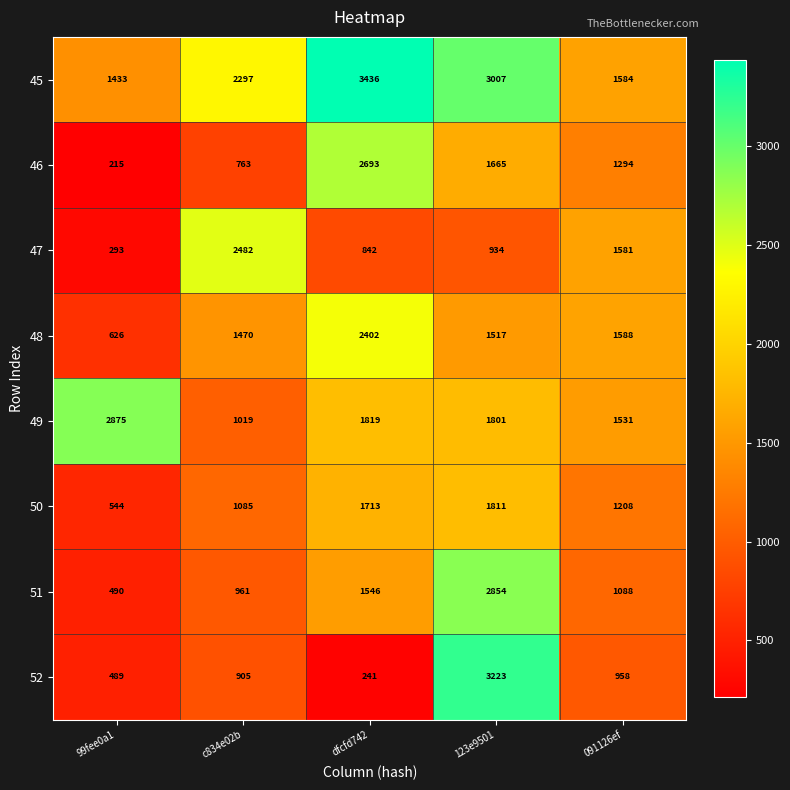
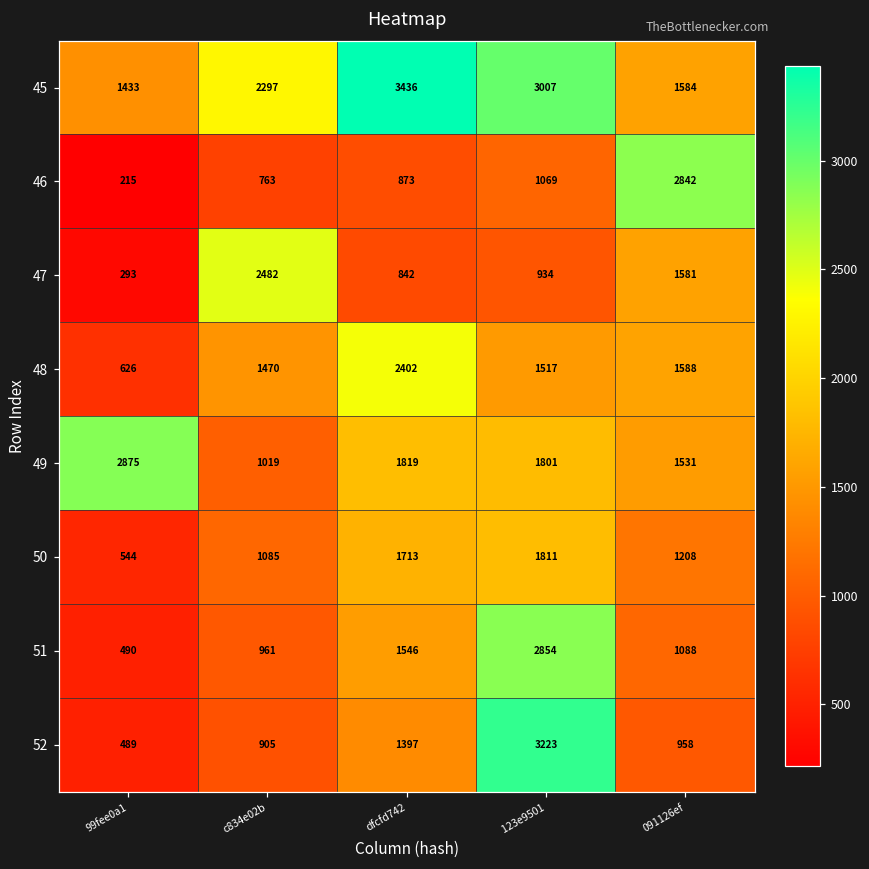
  {
    "45": {
      "99fee0a1": 1433,
      "c834e02b": 2297,
      "dfcfd742": 3436,
      "123e9501": 3007,
      "091126ef": 1584
    },
    "46": {
      "99fee0a1": 215,
      "c834e02b": 763,
-     "dfcfd742": 2693,
-     "123e9501": 1665,
-     "091126ef": 1294
+     "dfcfd742": 873,
+     "123e9501": 1069,
+     "091126ef": 2842
    },
    "47": {
      "99fee0a1": 293,
      "c834e02b": 2482,
      "dfcfd742": 842,
      "123e9501": 934,
      "091126ef": 1581
    },
    "48": {
      "99fee0a1": 626,
      "c834e02b": 1470,
      "dfcfd742": 2402,
      "123e9501": 1517,
      "091126ef": 1588
    },
    "49": {
      "99fee0a1": 2875,
      "c834e02b": 1019,
      "dfcfd742": 1819,
      "123e9501": 1801,
      "091126ef": 1531
    },
    "50": {
      "99fee0a1": 544,
      "c834e02b": 1085,
      "dfcfd742": 1713,
      "123e9501": 1811,
      "091126ef": 1208
    },
    "51": {
      "99fee0a1": 490,
      "c834e02b": 961,
      "dfcfd742": 1546,
      "123e9501": 2854,
      "091126ef": 1088
    },
    "52": {
      "99fee0a1": 489,
      "c834e02b": 905,
-     "dfcfd742": 241,
+     "dfcfd742": 1397,
      "123e9501": 3223,
      "091126ef": 958
    }
  }
